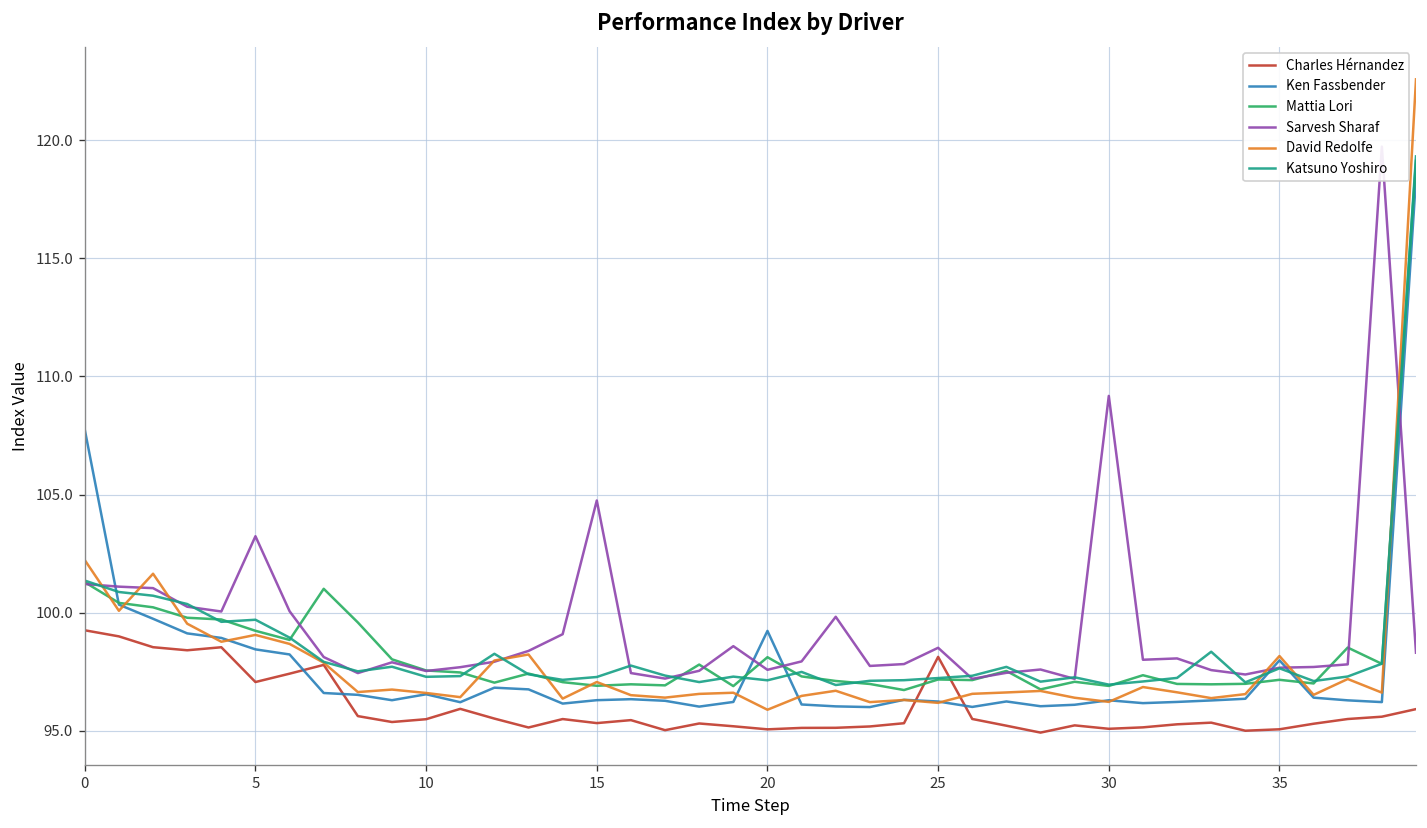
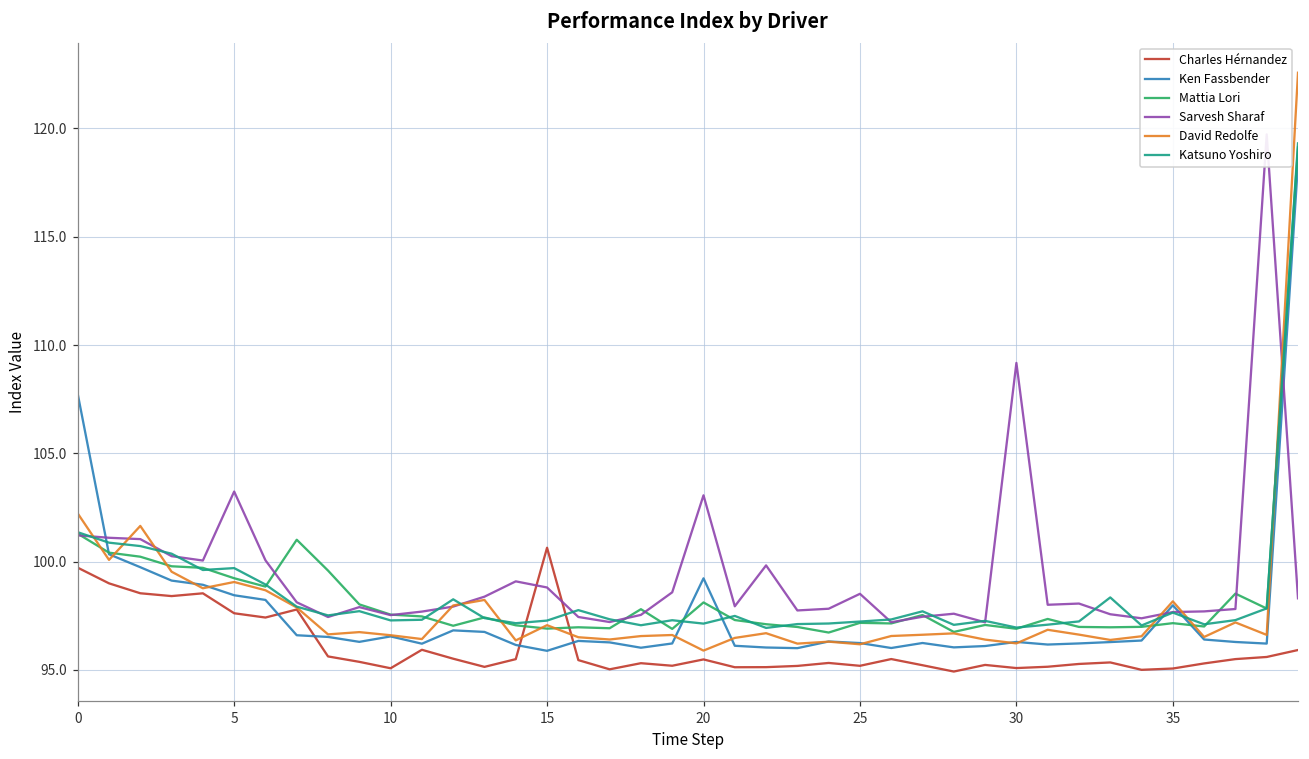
  {
    "Charles Hérnandez": {
-     "0": 99.3,
-     "5": 97.1,
-     "10": 95.5,
-     "15": 95.3,
-     "20": 95.1,
-     "25": 98.1,
+     "0": 99.7,
+     "5": 97.6,
+     "10": 95.1,
+     "15": 100.6,
+     "20": 95.5,
+     "25": 95.2,
      "30": 95.1,
      "35": 95.1
    },
    "Ken Fassbender": {
      "0": 107.7,
      "5": 98.4,
-     "15": 96.3,
+     "15": 95.9,
      "20": 99.2,
      "35": 98.0
    },
    "Sarvesh Sharaf": {
      "5": 103.2,
-     "15": 104.7,
-     "20": 97.6,
+     "15": 98.8,
+     "20": 103.1,
      "25": 98.5,
      "30": 109.2
    },
    "David Redolfe": {
      "0": 102.2,
      "5": 99.1,
      "15": 97.1,
      "20": 95.9,
      "35": 98.2
    }
  }
